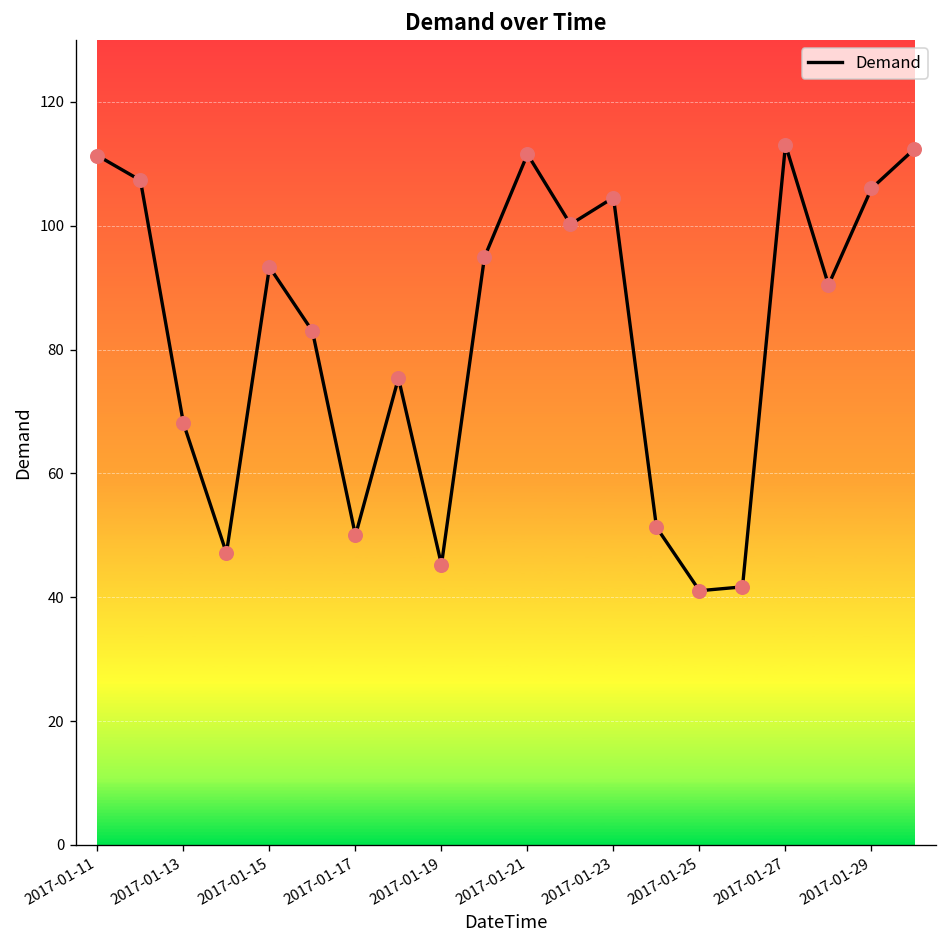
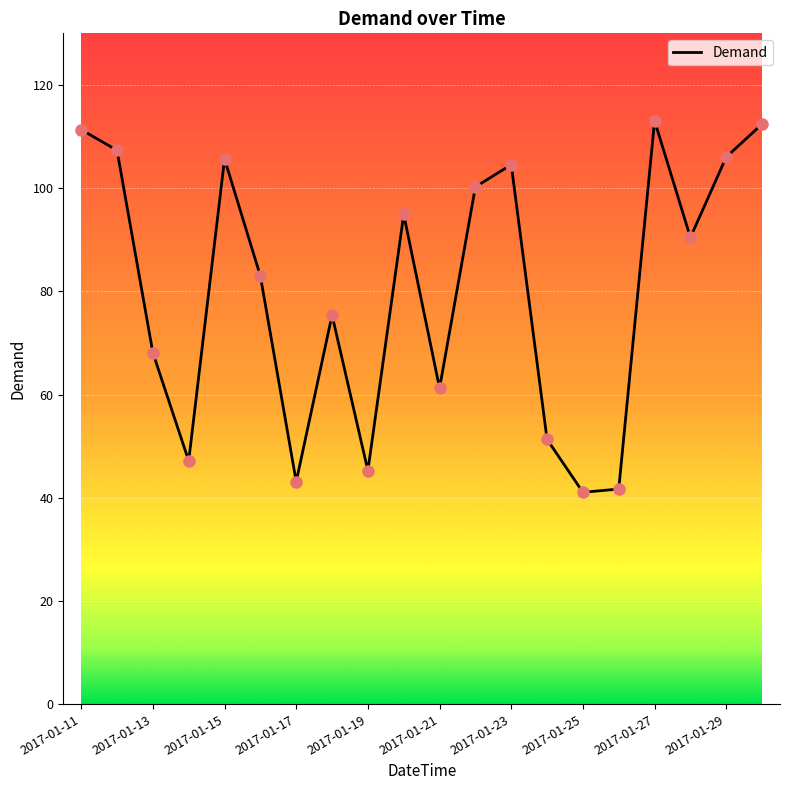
  {
    "2017-01-11": 111,
    "2017-01-13": 68,
-   "2017-01-15": 93,
-   "2017-01-17": 50,
+   "2017-01-15": 106,
+   "2017-01-17": 43,
    "2017-01-19": 45,
-   "2017-01-21": 112,
+   "2017-01-21": 61,
    "2017-01-23": 105,
    "2017-01-25": 41,
    "2017-01-27": 113,
    "2017-01-29": 106
  }
